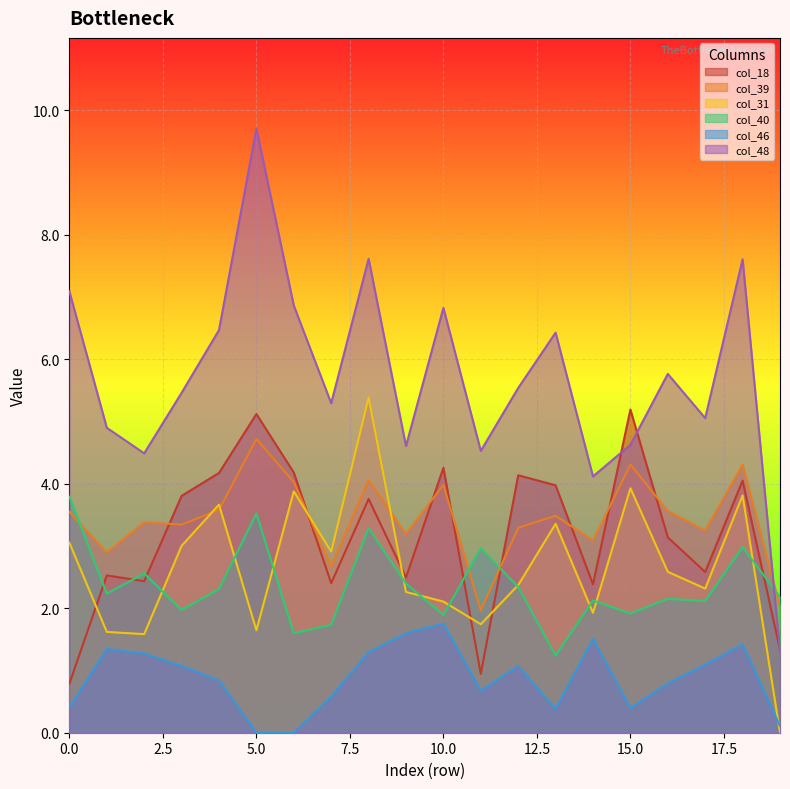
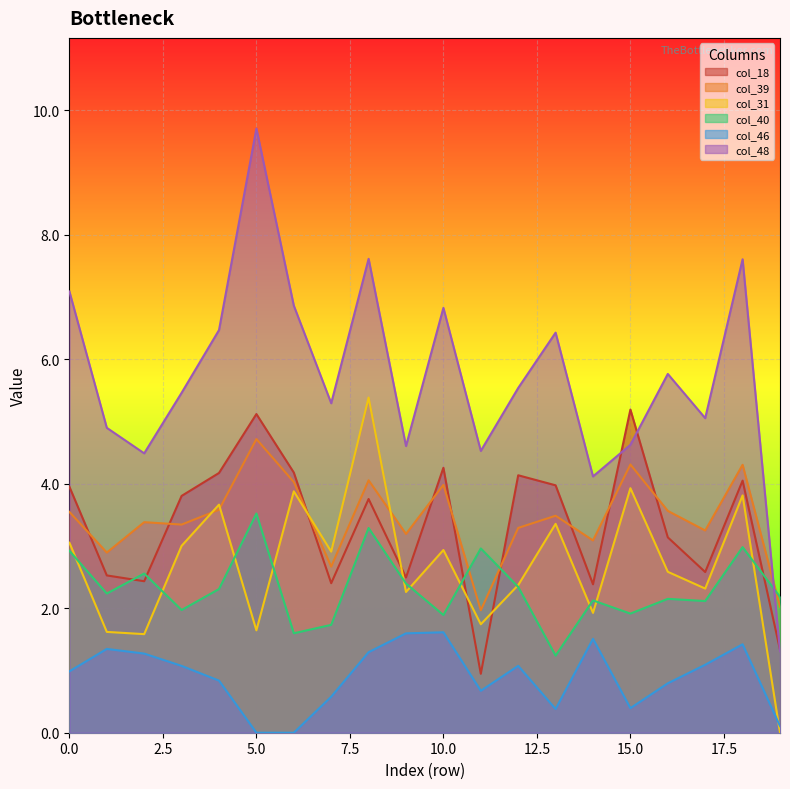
  {
    "col_18": {
-     "0.0": 0.8,
+     "0.0": 4.0,
      "5.0": 5.1,
      "10.0": 4.3,
      "15.0": 5.2
    },
    "col_39": {
      "0.0": 3.5,
      "5.0": 4.7,
      "10.0": 4.0,
      "15.0": 4.3
    },
    "col_31": {
      "0.0": 3.1,
      "5.0": 1.6,
-     "10.0": 2.1,
+     "10.0": 2.9,
      "15.0": 3.9
    },
    "col_40": {
-     "0.0": 3.8,
+     "0.0": 2.9,
      "5.0": 3.5,
      "10.0": 1.9,
      "15.0": 1.9
    },
    "col_46": {
-     "0.0": 0.4,
+     "0.0": 1.0,
      "5.0": 0.0,
-     "10.0": 1.8,
+     "10.0": 1.6,
      "15.0": 0.4
    },
    "col_48": {
      "0.0": 7.1,
      "5.0": 9.7,
      "10.0": 6.8,
      "15.0": 4.6
    }
  }
